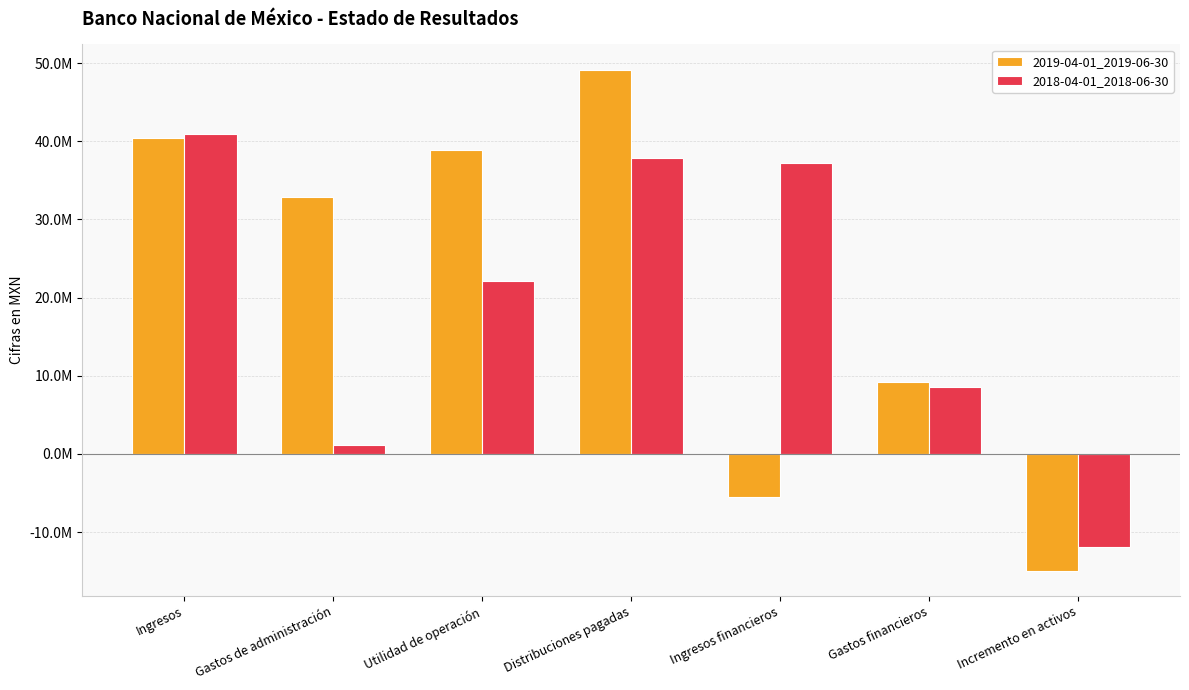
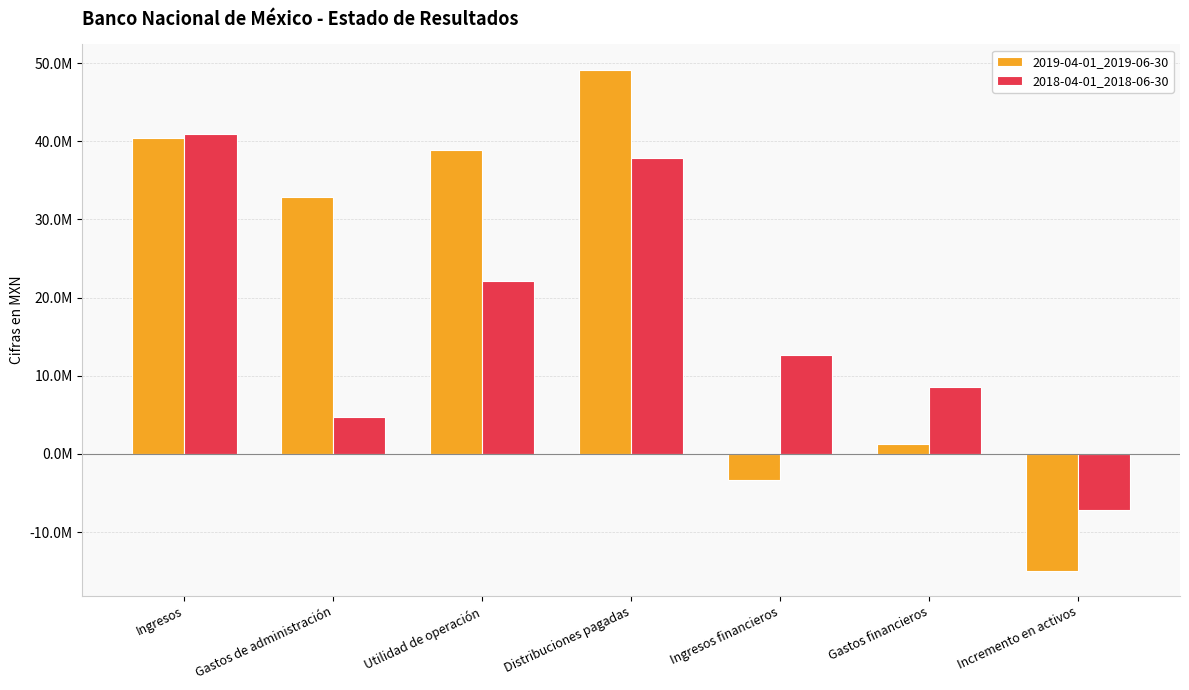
  {
    "2019-04-01_2019-06-30": {
      "Ingresos": 40000000,
      "Gastos de administración": 33000000,
      "Utilidad de operación": 39000000,
      "Distribuciones pagadas": 49000000,
-     "Ingresos financieros": -5000000,
-     "Gastos financieros": 9000000,
+     "Ingresos financieros": -3000000,
+     "Gastos financieros": 1000000,
      "Incremento en activos": -15000000
    },
    "2018-04-01_2018-06-30": {
      "Ingresos": 41000000,
-     "Gastos de administración": 1000000,
+     "Gastos de administración": 5000000,
      "Utilidad de operación": 22000000,
      "Distribuciones pagadas": 38000000,
-     "Ingresos financieros": 37000000,
+     "Ingresos financieros": 13000000,
      "Gastos financieros": 9000000,
-     "Incremento en activos": -12000000
+     "Incremento en activos": -7000000
    }
  }
